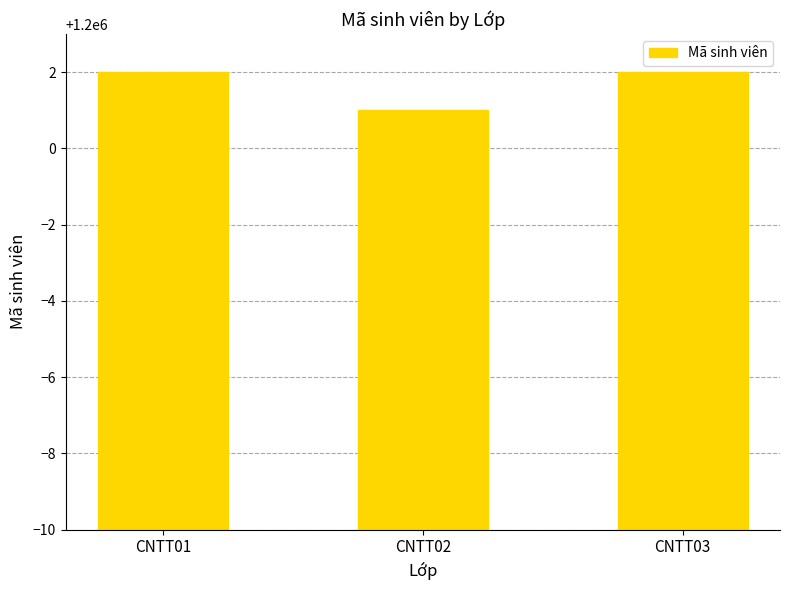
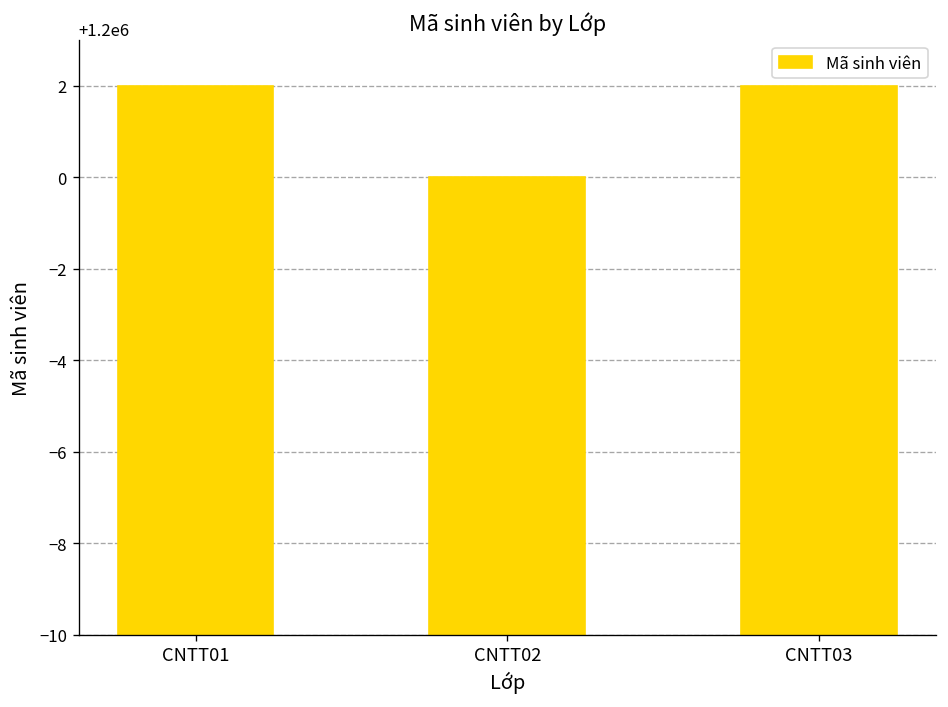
  {
    "CNTT01": 1200002,
-   "CNTT02": 1200001,
+   "CNTT02": 1200000,
    "CNTT03": 1200002
  }
